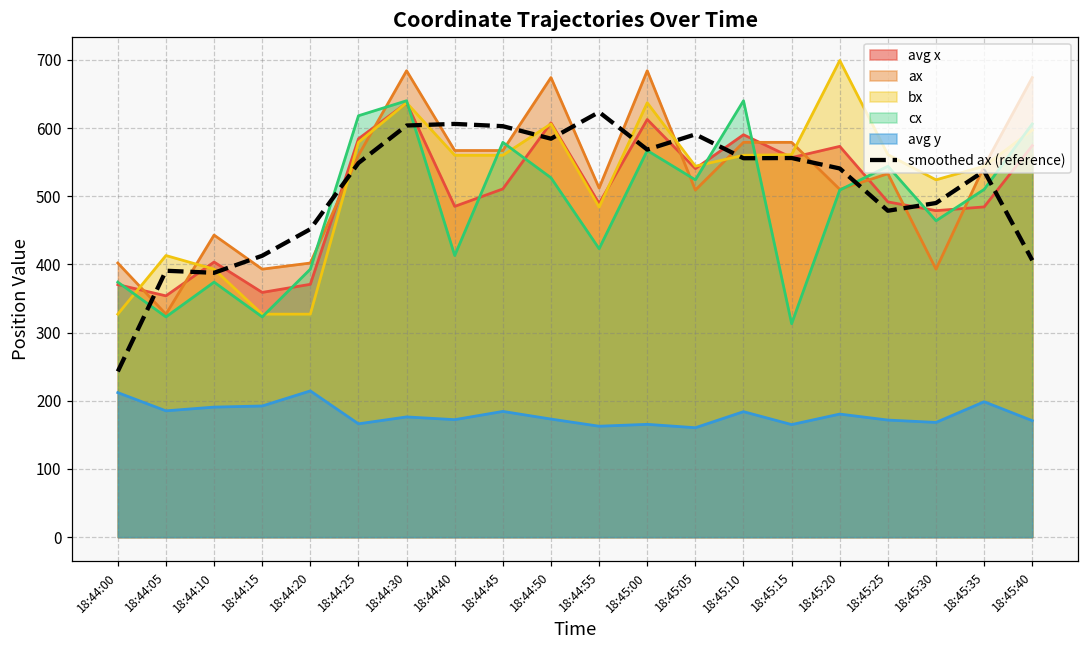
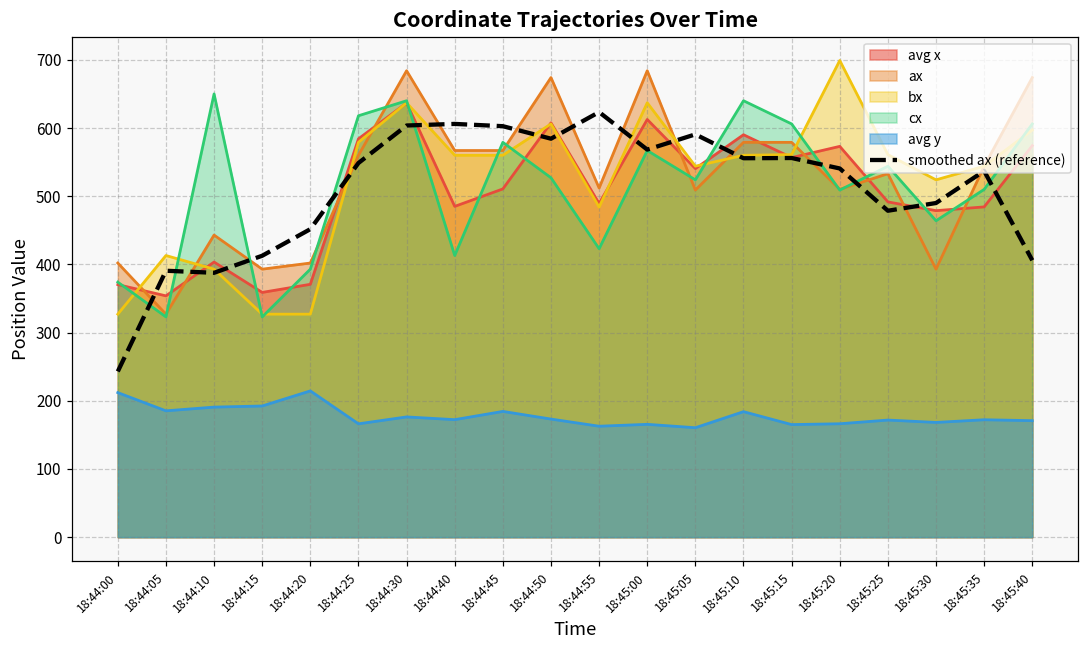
  {
    "cx": {
-     "18:44:10": 370,
+     "18:44:10": 650,
      "18:44:20": 390,
      "18:44:25": 620,
      "18:44:40": 410,
      "18:44:45": 580,
      "18:44:50": 530,
      "18:44:55": 420,
      "18:45:05": 520,
      "18:45:10": 640,
-     "18:45:15": 310,
+     "18:45:15": 610,
      "18:45:30": 460,
      "18:45:35": 510
    },
    "avg y": {
      "18:44:00": 210,
      "18:44:05": 190,
      "18:44:10": 190,
      "18:44:15": 190,
      "18:44:20": 210,
      "18:44:25": 170,
      "18:44:30": 180,
      "18:44:40": 170,
      "18:44:45": 180,
      "18:44:50": 170,
      "18:44:55": 160,
      "18:45:00": 170,
      "18:45:05": 160,
      "18:45:10": 180,
      "18:45:15": 170,
-     "18:45:20": 180,
+     "18:45:20": 170,
      "18:45:25": 170,
      "18:45:30": 170,
-     "18:45:35": 200,
+     "18:45:35": 170,
      "18:45:40": 170
    },
    "smoothed ax (reference)": {
      "18:44:00": 240,
      "18:44:05": 390,
      "18:44:10": 390,
      "18:44:15": 410,
      "18:44:20": 450,
      "18:44:25": 550,
      "18:44:30": 600,
      "18:44:40": 610,
      "18:44:45": 600,
      "18:44:50": 580,
      "18:44:55": 620,
      "18:45:05": 590,
      "18:45:10": 560,
      "18:45:20": 540,
      "18:45:25": 480,
      "18:45:30": 490,
      "18:45:40": 410
    }
  }
